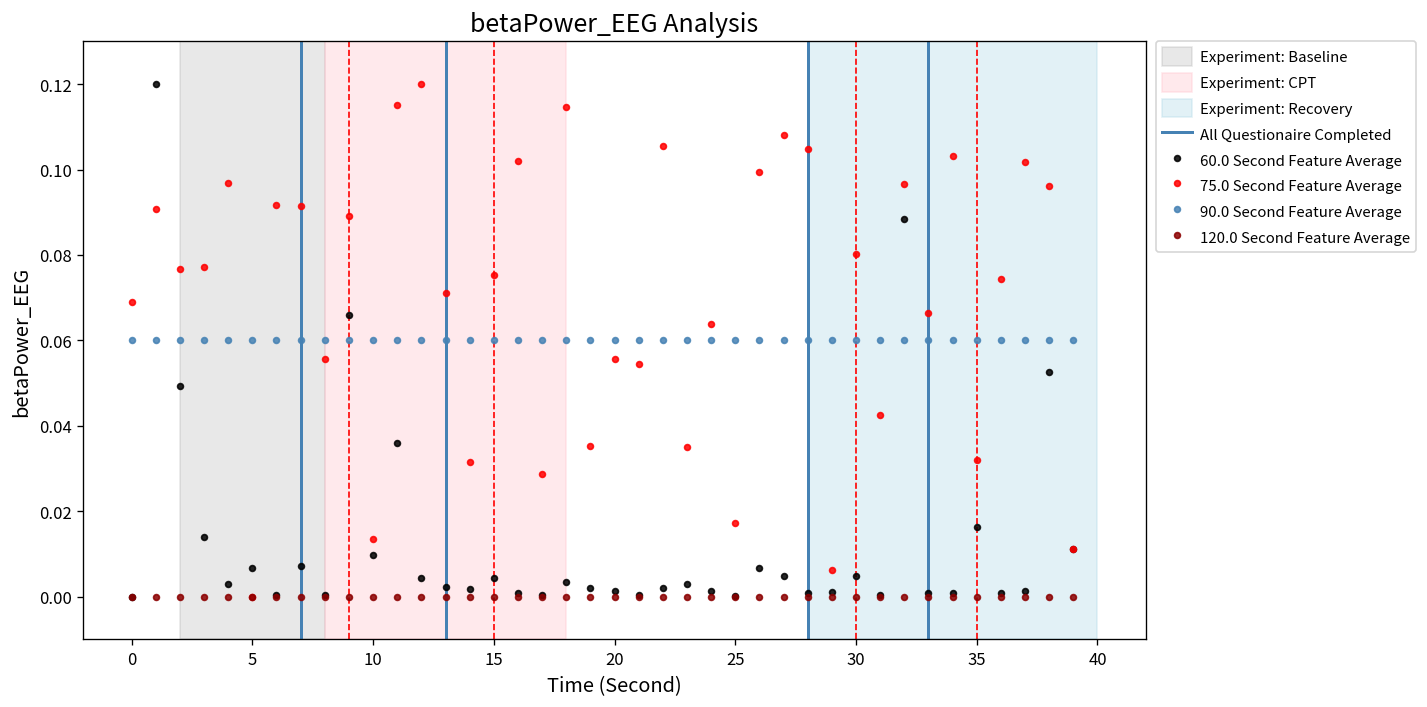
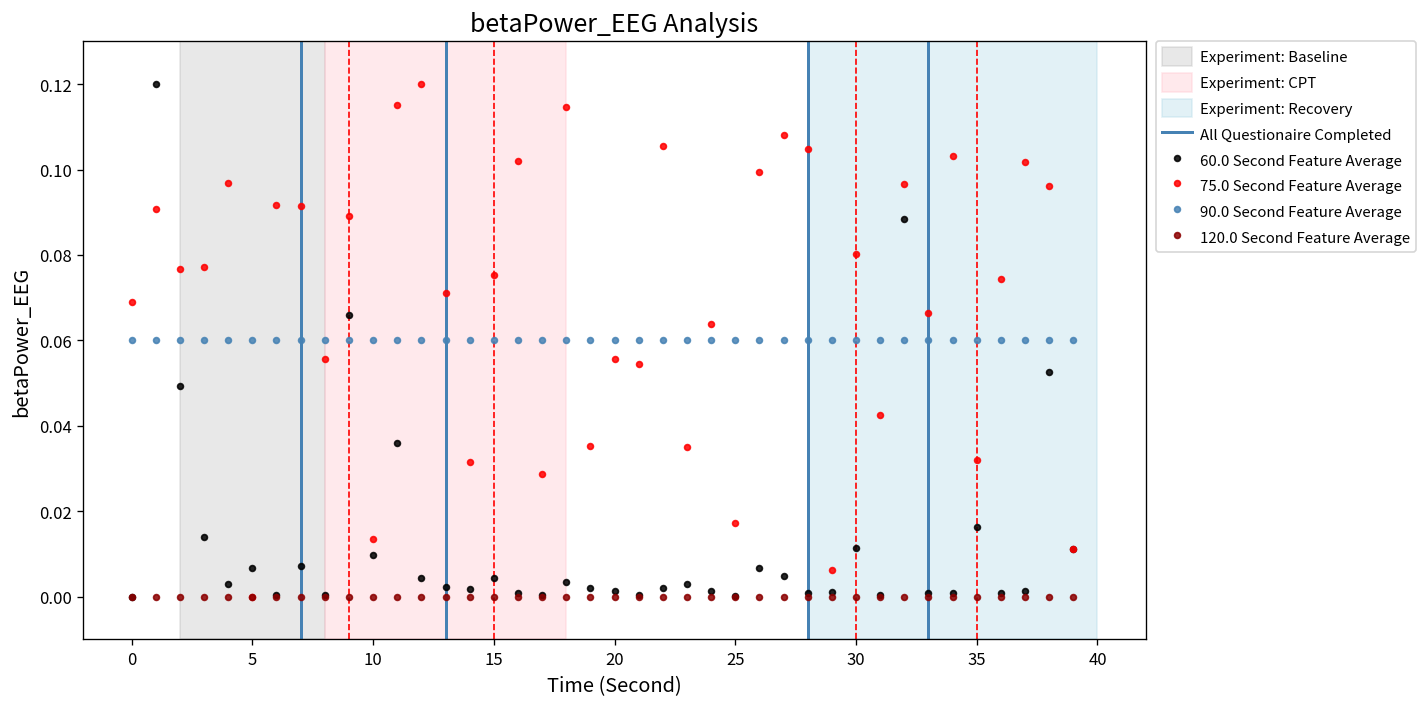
  {
    "60.0 Second Feature Average": {
      "5": 0.007,
      "10": 0.010,
      "15": 0.004,
      "20": 0.001,
-     "30": 0.005,
+     "30": 0.011,
      "35": 0.016
    },
    "75.0 Second Feature Average": {
      "0": 0.069,
      "10": 0.014,
      "15": 0.075,
      "20": 0.056,
      "25": 0.017,
      "30": 0.080,
      "35": 0.032
    },
    "90.0 Second Feature Average": {
      "0": 0.060,
      "5": 0.060,
      "10": 0.060,
      "15": 0.060,
      "20": 0.060,
      "25": 0.060,
      "30": 0.060,
      "35": 0.060
    },
    "120.0 Second Feature Average": {
      "10": 0.000,
      "15": 0.000,
      "20": 0.000,
      "30": 0.000,
      "35": 0.000
    }
  }
